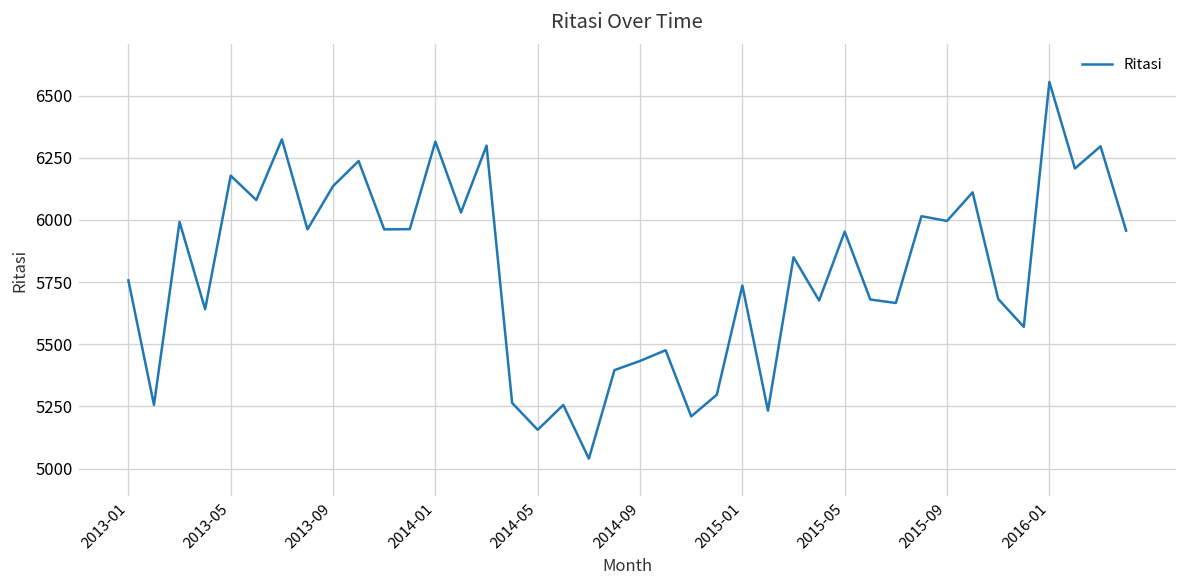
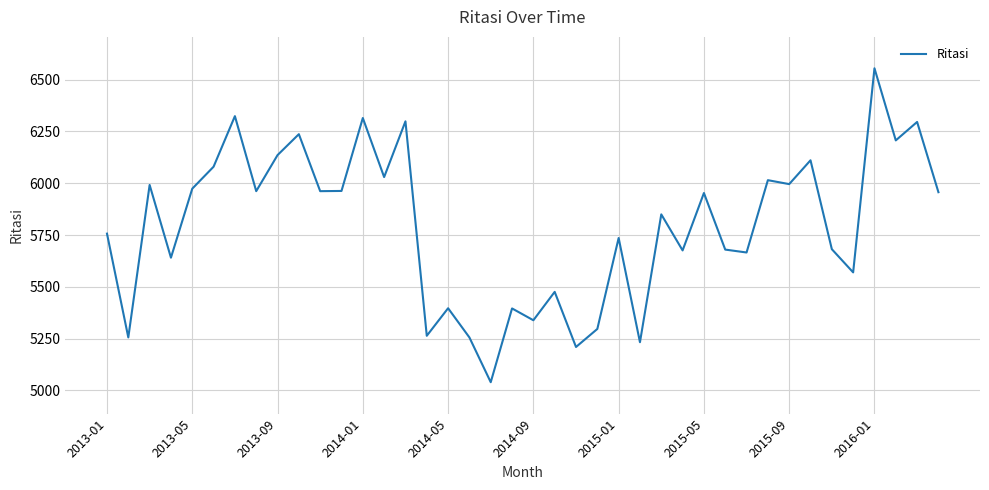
  {
    "2013-01": 5760,
-   "2013-05": 6180,
+   "2013-05": 5970,
    "2013-09": 6140,
    "2014-01": 6320,
-   "2014-05": 5160,
-   "2014-09": 5430,
+   "2014-05": 5400,
+   "2014-09": 5340,
    "2015-01": 5740,
    "2015-05": 5950,
    "2015-09": 6000,
    "2016-01": 6560
  }
